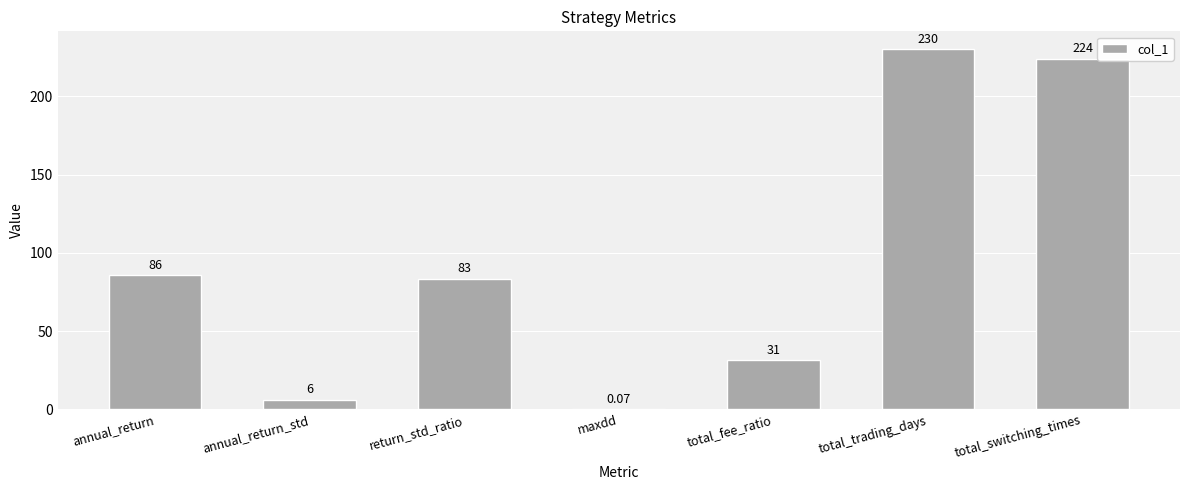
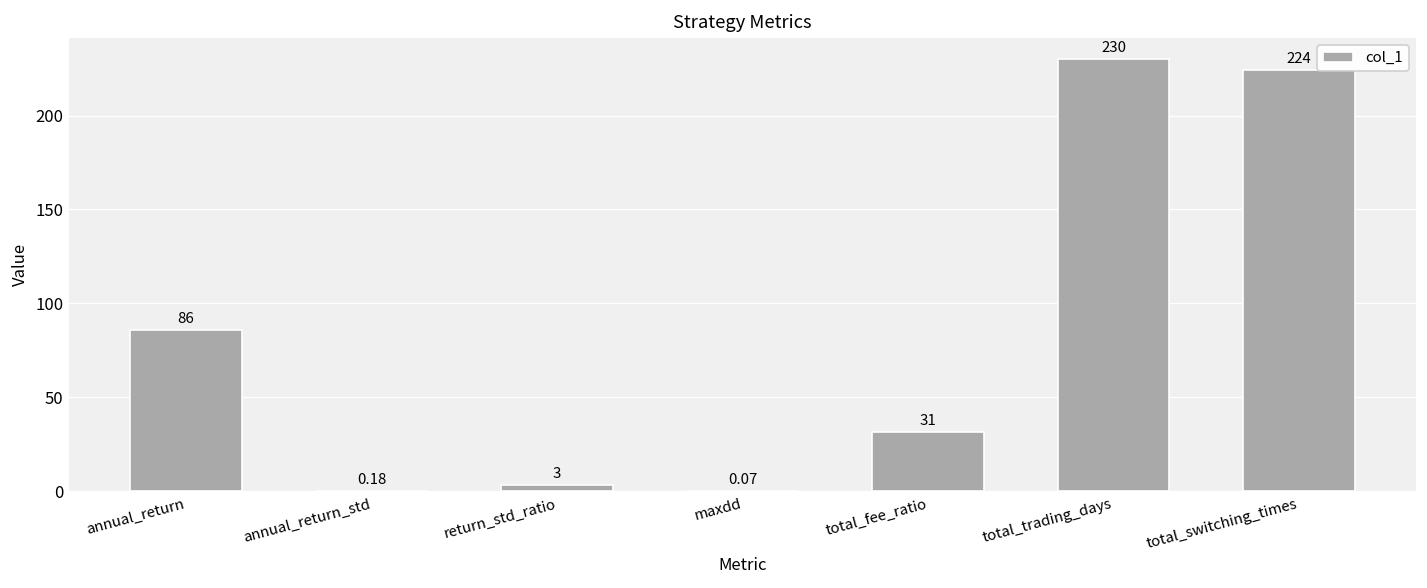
  {
    "annual_return": 86,
-   "annual_return_std": 6,
-   "return_std_ratio": 83,
+   "annual_return_std": 0.18,
+   "return_std_ratio": 3,
    "maxdd": 0.07,
    "total_fee_ratio": 31,
    "total_trading_days": 230,
    "total_switching_times": 224
  }
